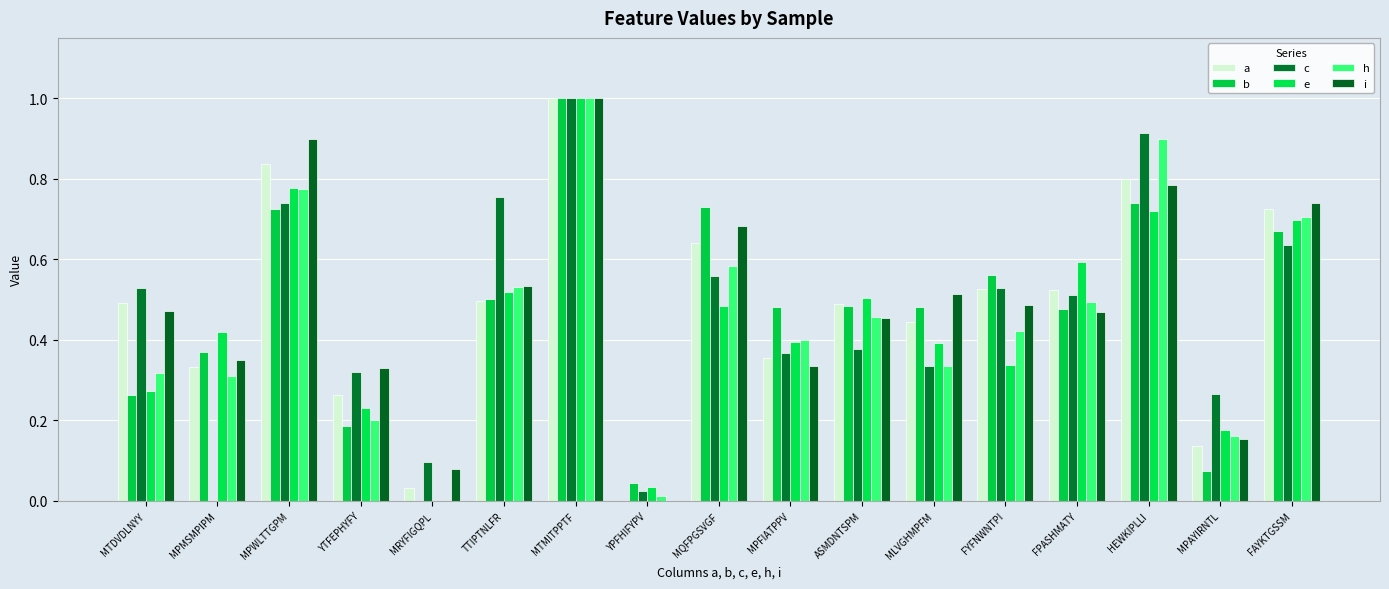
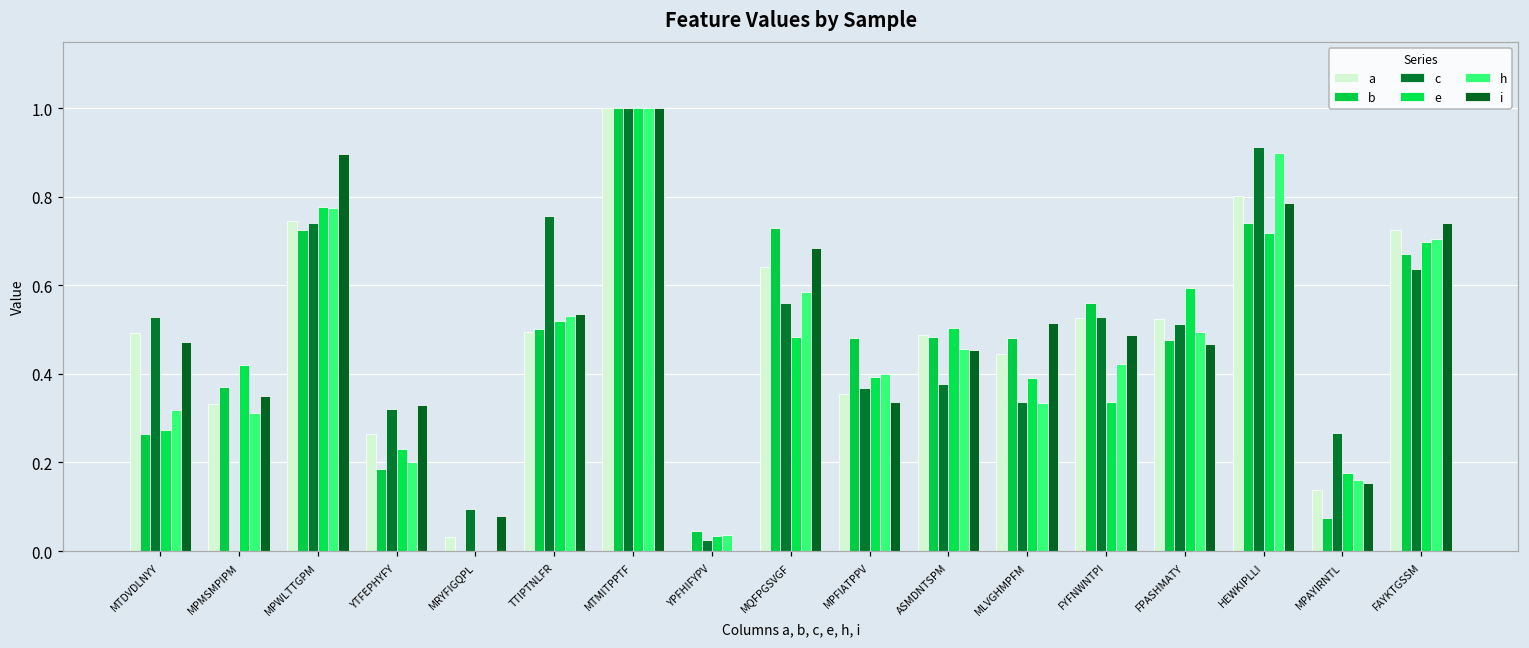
  {
    "a": {
      "MTDVDLNYY": 0.49,
      "MPMSMPIPM": 0.33,
-     "MPWLTTGPM": 0.84,
+     "MPWLTTGPM": 0.74,
      "YTFEPHYFY": 0.26,
      "MRYFIGQPL": 0.03,
      "TTIPTNLFR": 0.50,
      "MTMITPPTF": 1.00,
      "YPFHIFYPV": 0.00,
      "MQFPGSVGF": 0.64,
      "MPFIATPPV": 0.35,
      "ASMDNTSPM": 0.49,
      "MLVGHMPFM": 0.44,
      "FYFNWNTPI": 0.53,
      "FPASHMATY": 0.52,
      "HEWKIPLLI": 0.80,
      "MPAYIRNTL": 0.14,
      "FAYKTGSSM": 0.73
    },
    "h": {
      "MTDVDLNYY": 0.32,
      "MPMSMPIPM": 0.31,
      "MPWLTTGPM": 0.77,
      "YTFEPHYFY": 0.20,
      "MRYFIGQPL": 0.00,
      "TTIPTNLFR": 0.53,
      "MTMITPPTF": 1.00,
-     "YPFHIFYPV": 0.01,
+     "YPFHIFYPV": 0.04,
      "MQFPGSVGF": 0.58,
      "MPFIATPPV": 0.40,
      "ASMDNTSPM": 0.46,
      "MLVGHMPFM": 0.33,
      "FYFNWNTPI": 0.42,
      "FPASHMATY": 0.49,
      "HEWKIPLLI": 0.90,
      "MPAYIRNTL": 0.16,
      "FAYKTGSSM": 0.70
    }
  }
